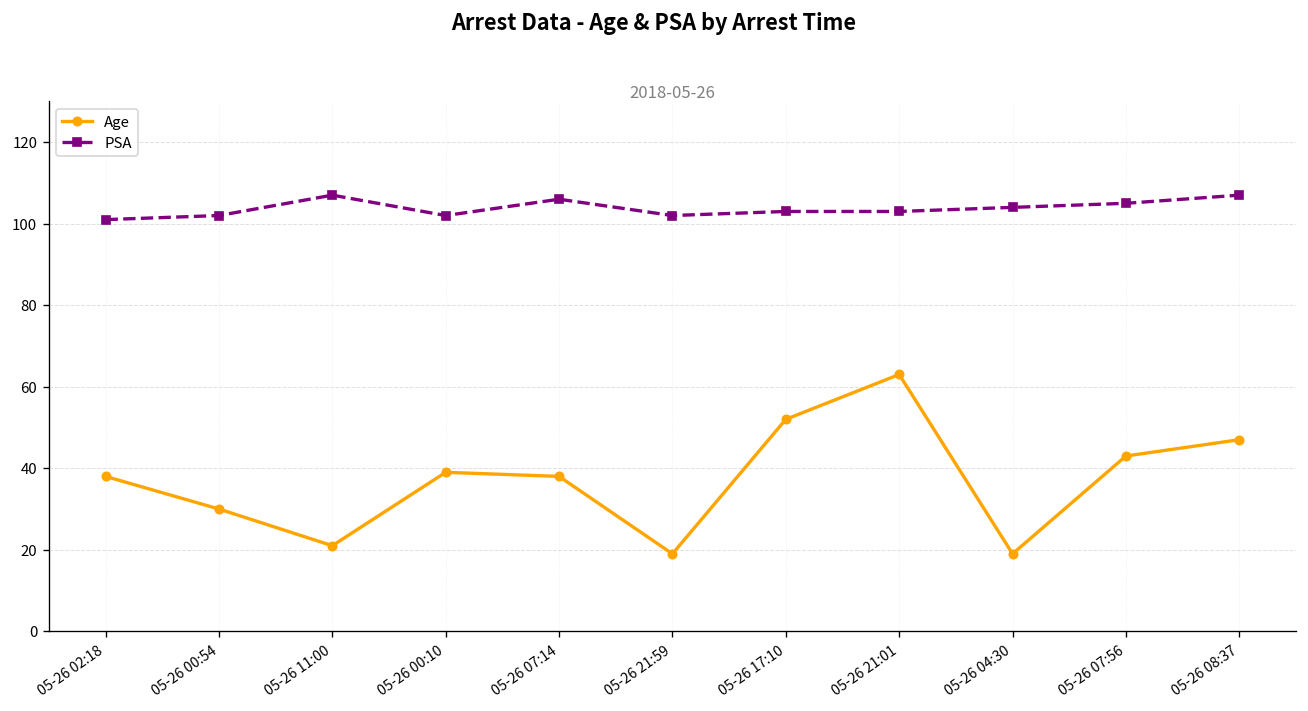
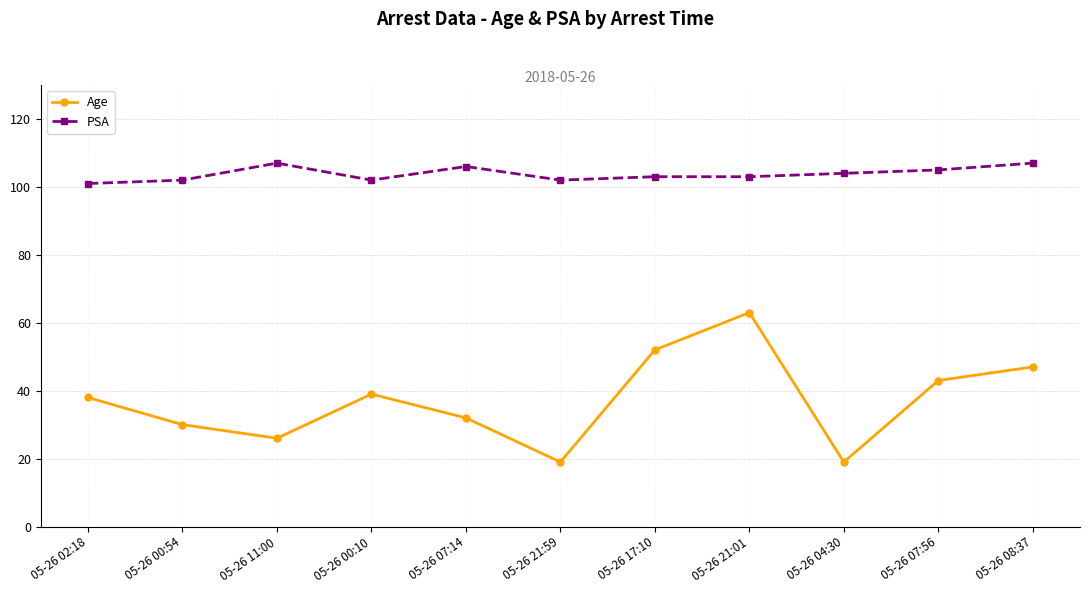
  {
    "Age": {
      "05-26 02:18": 38,
      "05-26 00:54": 30,
-     "05-26 11:00": 21,
+     "05-26 11:00": 26,
      "05-26 00:10": 39,
-     "05-26 07:14": 38,
+     "05-26 07:14": 32,
      "05-26 21:59": 19,
      "05-26 17:10": 52,
      "05-26 21:01": 63,
      "05-26 04:30": 19,
      "05-26 07:56": 43,
      "05-26 08:37": 47
    },
    "PSA": {
      "05-26 02:18": 101,
      "05-26 00:54": 102,
      "05-26 11:00": 107,
      "05-26 00:10": 102,
      "05-26 07:14": 106,
      "05-26 21:59": 102,
      "05-26 17:10": 103,
      "05-26 21:01": 103,
      "05-26 04:30": 104,
      "05-26 07:56": 105,
      "05-26 08:37": 107
    }
  }
